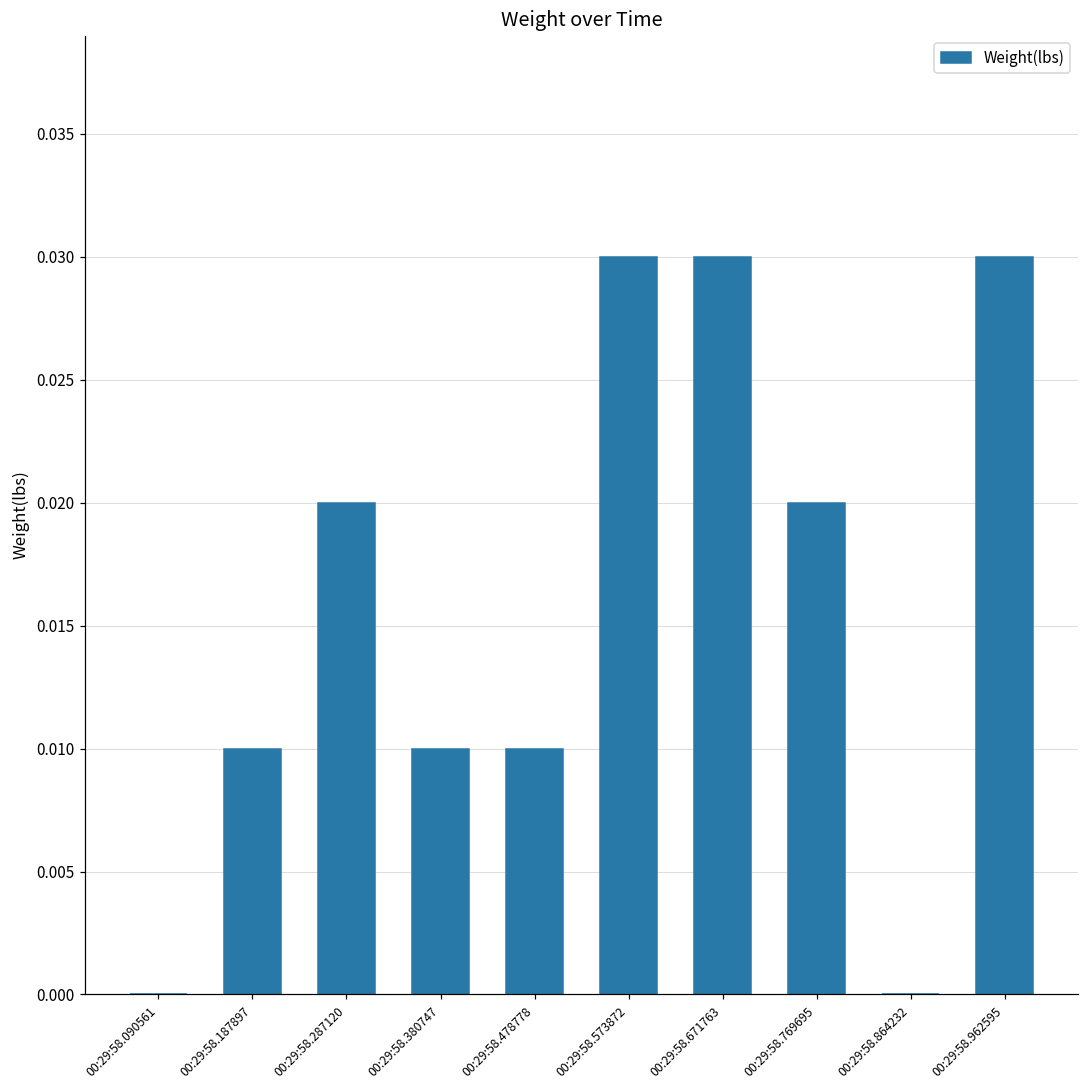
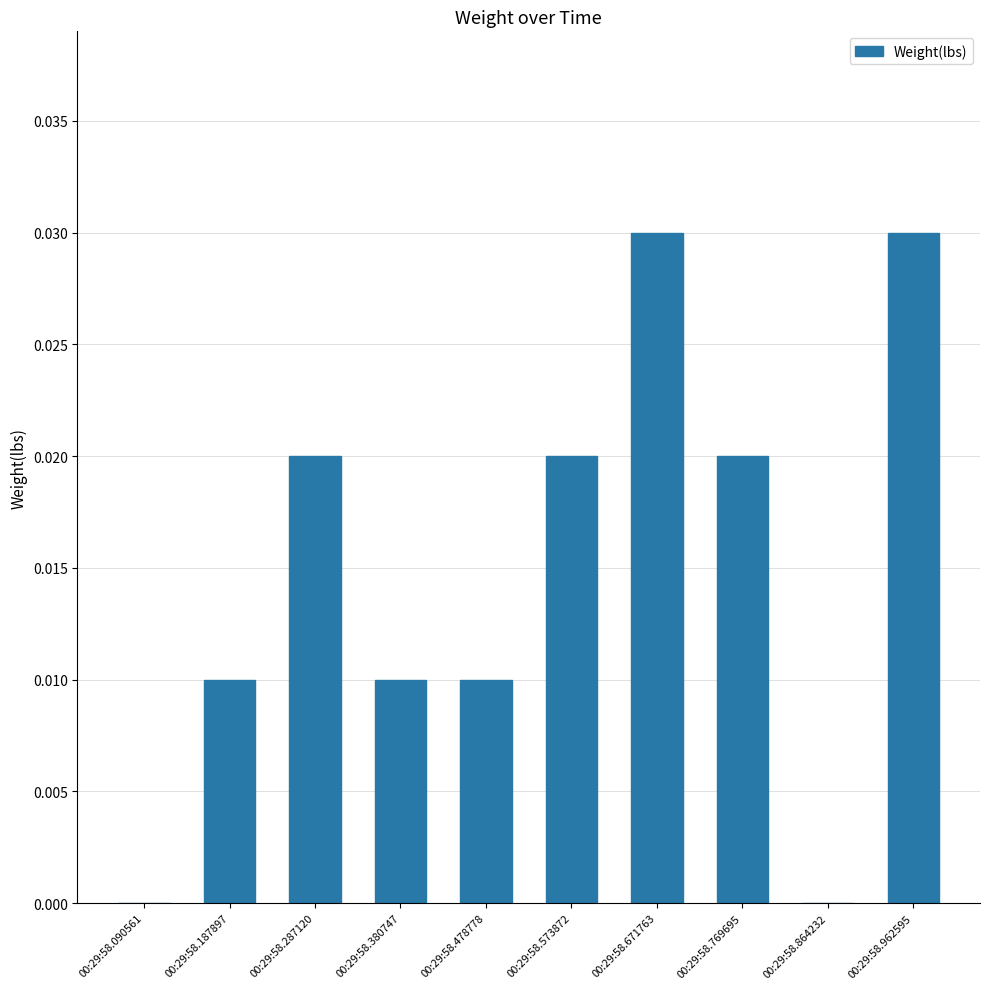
  {
    "00:29:58.090561": 0.00,
    "00:29:58.187897": 0.01,
    "00:29:58.287120": 0.02,
    "00:29:58.380747": 0.01,
    "00:29:58.478778": 0.01,
-   "00:29:58.573872": 0.03,
+   "00:29:58.573872": 0.02,
    "00:29:58.671763": 0.03,
    "00:29:58.769695": 0.02,
    "00:29:58.864232": 0.00,
    "00:29:58.962595": 0.03
  }
